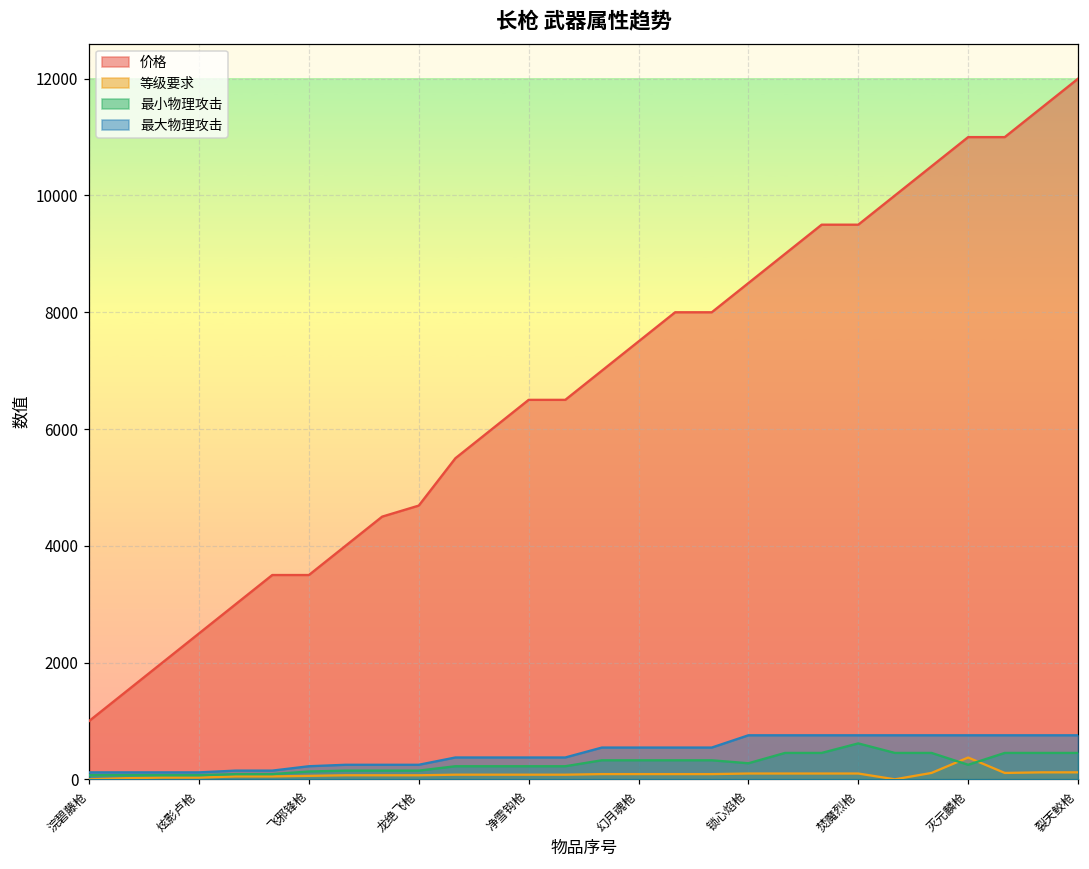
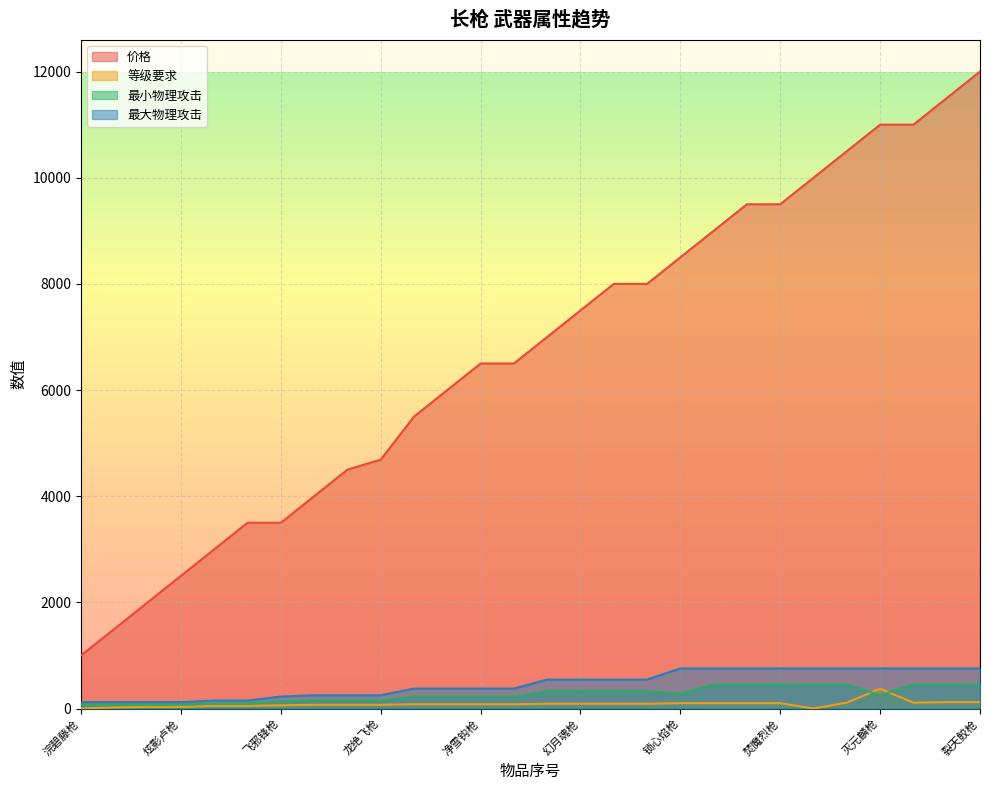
  {
    "价格": {
      "浣碧藤枪": 1000,
      "炫影卢枪": 2500,
      "飞邪锋枪": 3500,
      "龙绝飞枪": 4700,
      "净雪钩枪": 6500,
      "幻月魂枪": 7500,
      "锁心焰枪": 8500,
      "焚魔烈枪": 9500,
      "灭元麟枪": 11000,
      "裂天鲛枪": 12000
    },
    "等级要求": {
      "浣碧藤枪": 0,
      "飞邪锋枪": 100,
      "龙绝飞枪": 100,
      "净雪钩枪": 100,
      "幻月魂枪": 100,
      "锁心焰枪": 100,
      "焚魔烈枪": 100,
      "灭元麟枪": 400,
      "裂天鲛枪": 100
    },
    "最小物理攻击": {
      "浣碧藤枪": 100,
      "飞邪锋枪": 100,
      "龙绝飞枪": 200,
      "净雪钩枪": 200,
      "幻月魂枪": 300,
      "锁心焰枪": 300,
-     "焚魔烈枪": 600,
+     "焚魔烈枪": 500,
      "灭元麟枪": 300,
      "裂天鲛枪": 500
    },
    "最大物理攻击": {
      "浣碧藤枪": 100,
      "炫影卢枪": 100,
      "飞邪锋枪": 200,
      "龙绝飞枪": 300,
      "净雪钩枪": 400,
      "幻月魂枪": 500,
      "锁心焰枪": 800,
      "焚魔烈枪": 800,
      "灭元麟枪": 800,
      "裂天鲛枪": 800
    }
  }
